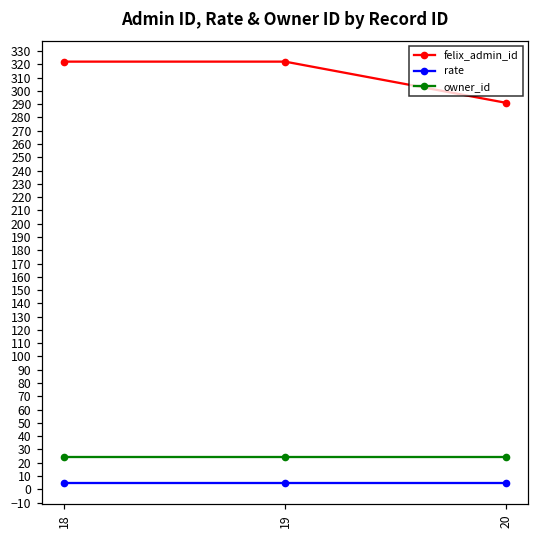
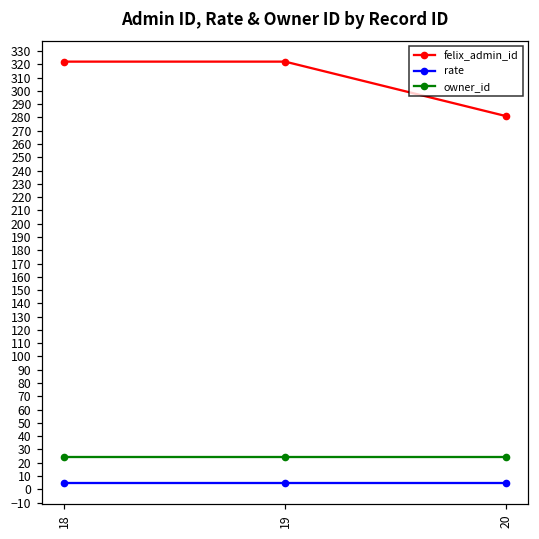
  {
    "felix_admin_id": {
      "18": 322,
      "19": 322,
-     "20": 291
+     "20": 281
    },
    "rate": {
      "18": 5,
      "19": 5,
      "20": 5
    },
    "owner_id": {
      "18": 24,
      "19": 24,
      "20": 24
    }
  }
